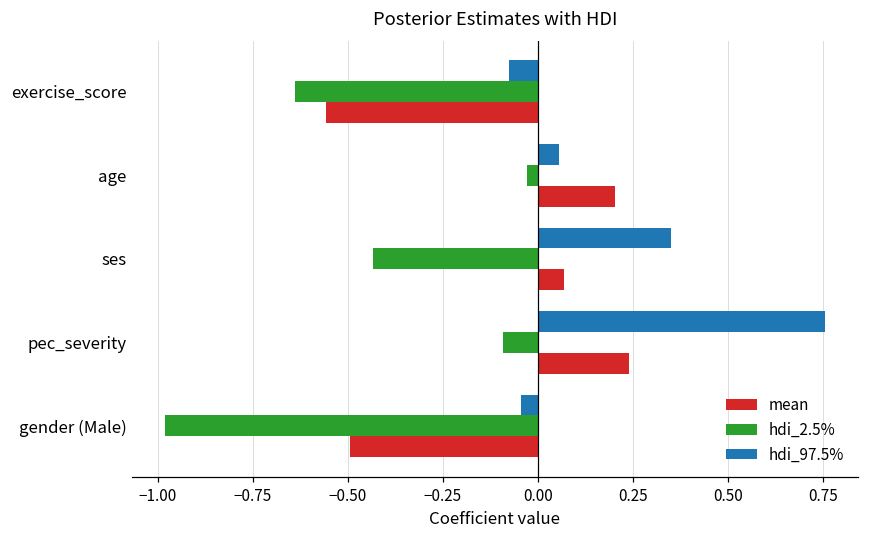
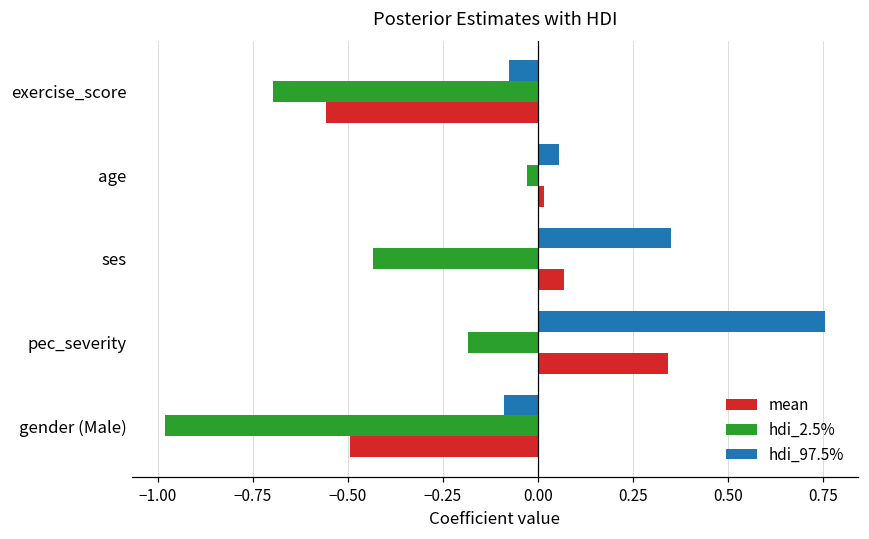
  {
    "mean": {
      "exercise_score": -0.56,
-     "age": 0.20,
+     "age": 0.02,
      "ses": 0.07,
-     "pec_severity": 0.24,
+     "pec_severity": 0.34,
      "gender (Male)": -0.49
    },
    "hdi_2.5%": {
-     "exercise_score": -0.64,
+     "exercise_score": -0.70,
      "age": -0.03,
      "ses": -0.43,
-     "pec_severity": -0.09,
+     "pec_severity": -0.18,
      "gender (Male)": -0.98
    },
    "hdi_97.5%": {
      "exercise_score": -0.08,
      "age": 0.05,
      "ses": 0.35,
      "pec_severity": 0.76,
-     "gender (Male)": -0.04
+     "gender (Male)": -0.09
    }
  }
